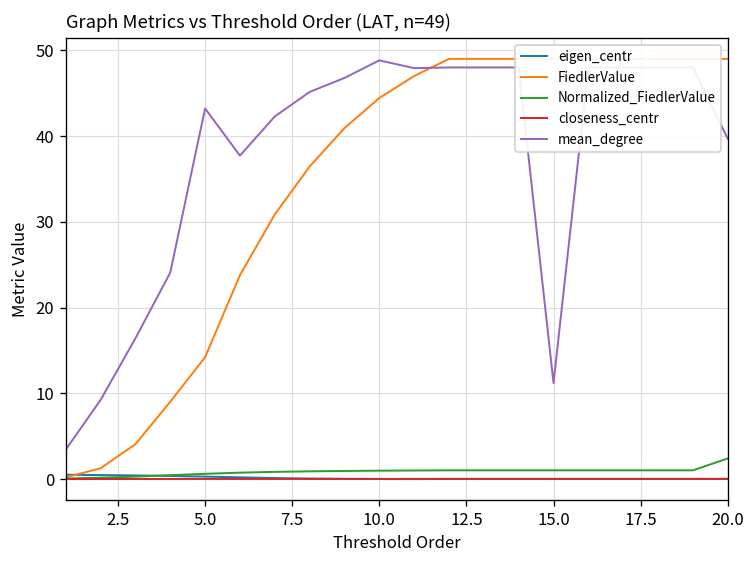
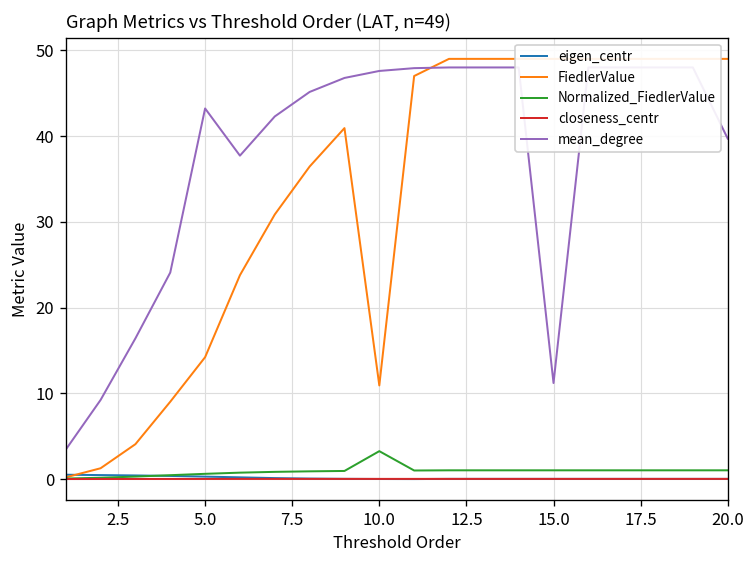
  {
    "FiedlerValue": {
      "5.0": 14,
-     "10.0": 44,
+     "10.0": 11,
      "20.0": 49
    },
    "Normalized_FiedlerValue": {
-     "10.0": 1,
+     "10.0": 3,
      "15.0": 1,
-     "20.0": 2
+     "20.0": 1
    },
    "mean_degree": {
      "5.0": 43,
-     "10.0": 49,
+     "10.0": 48,
      "15.0": 11,
      "20.0": 40
    }
  }
